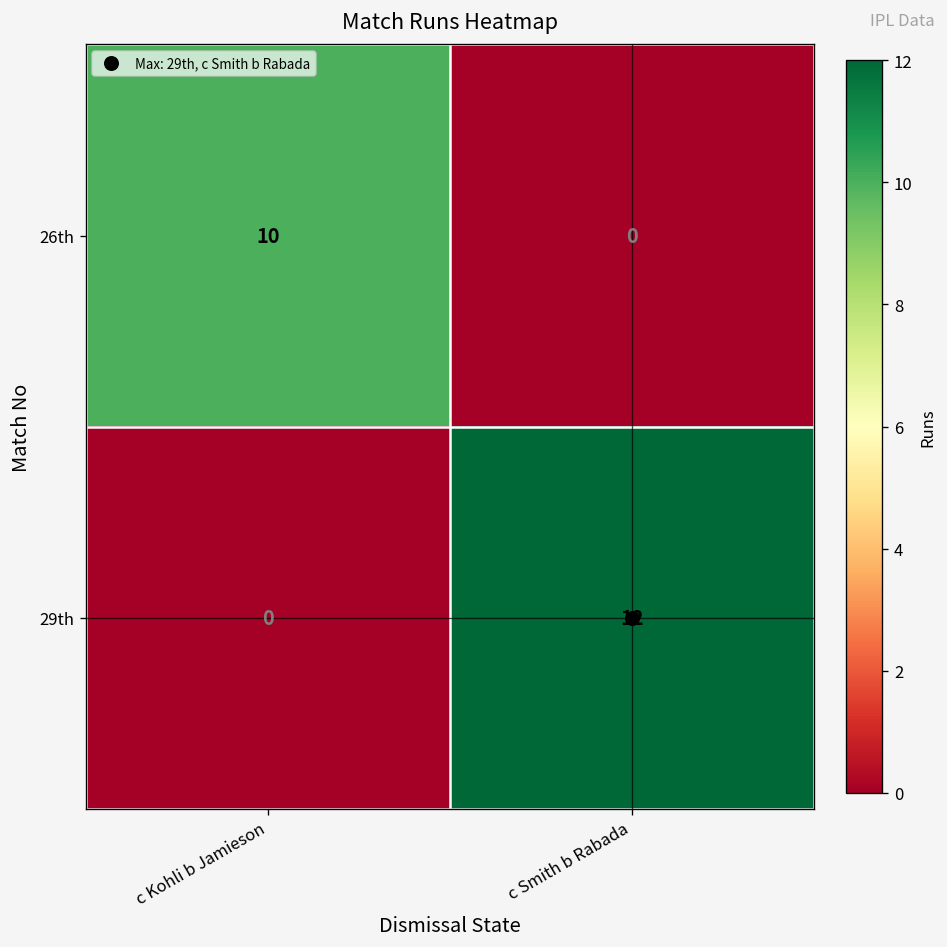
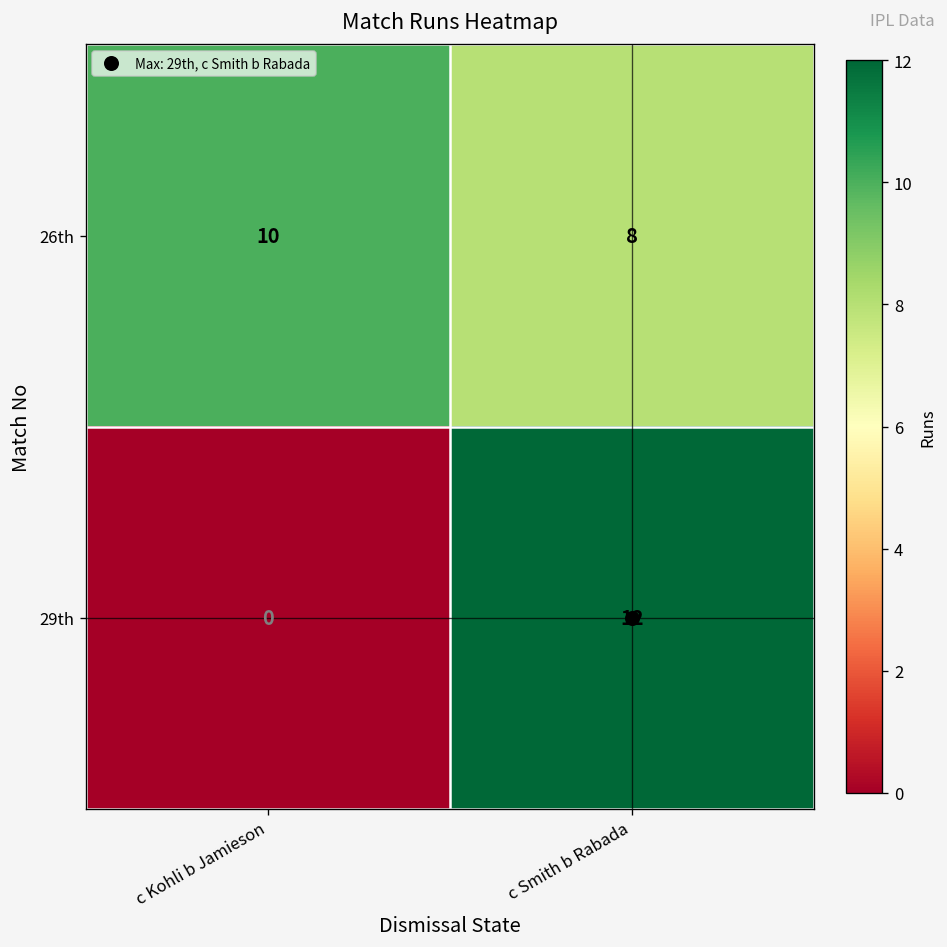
  {
    "26th": {
      "c Kohli b Jamieson": 10,
-     "c Smith b Rabada": 0
+     "c Smith b Rabada": 8
    },
    "29th": {
      "c Kohli b Jamieson": 0
    }
  }
